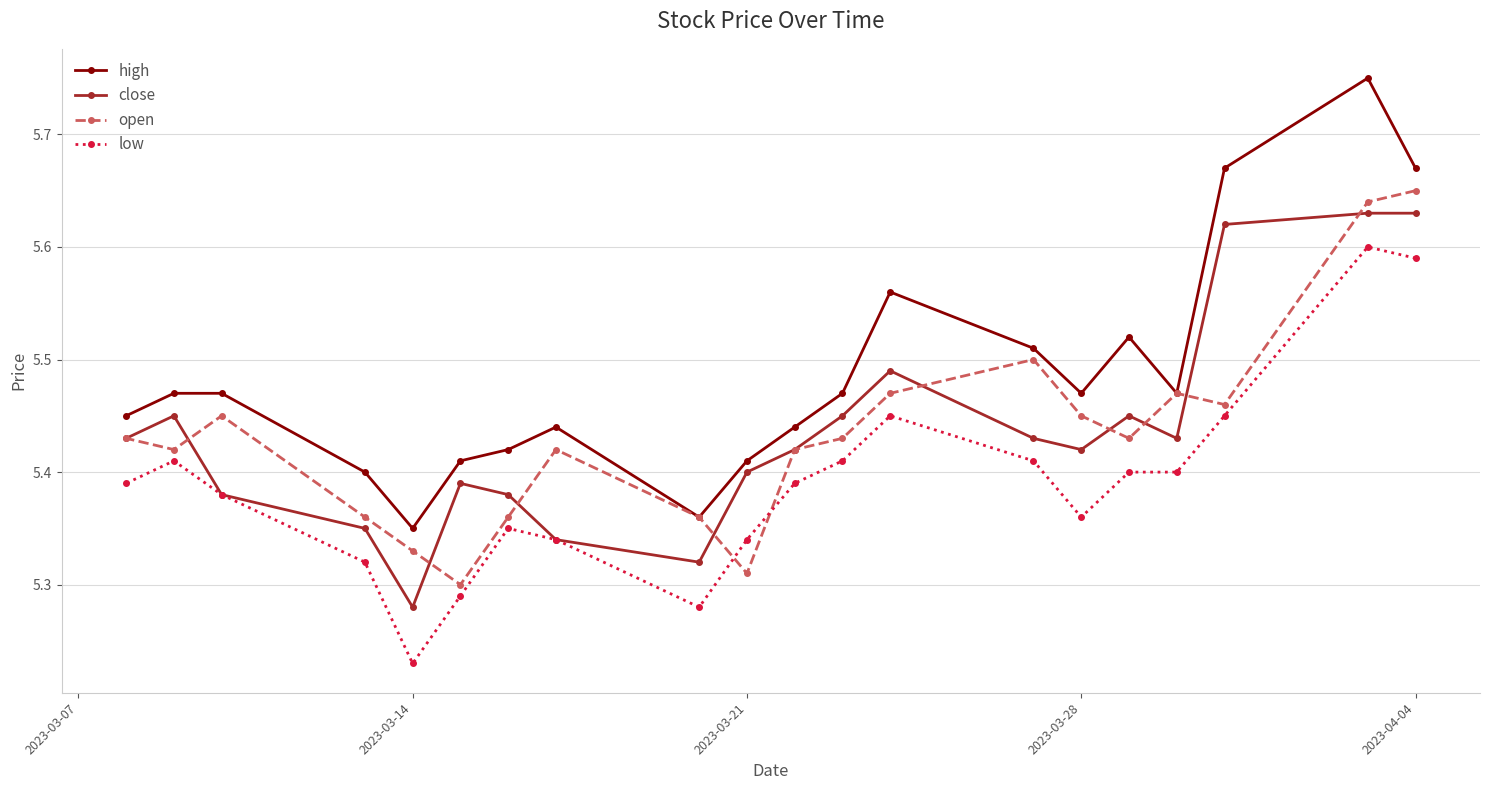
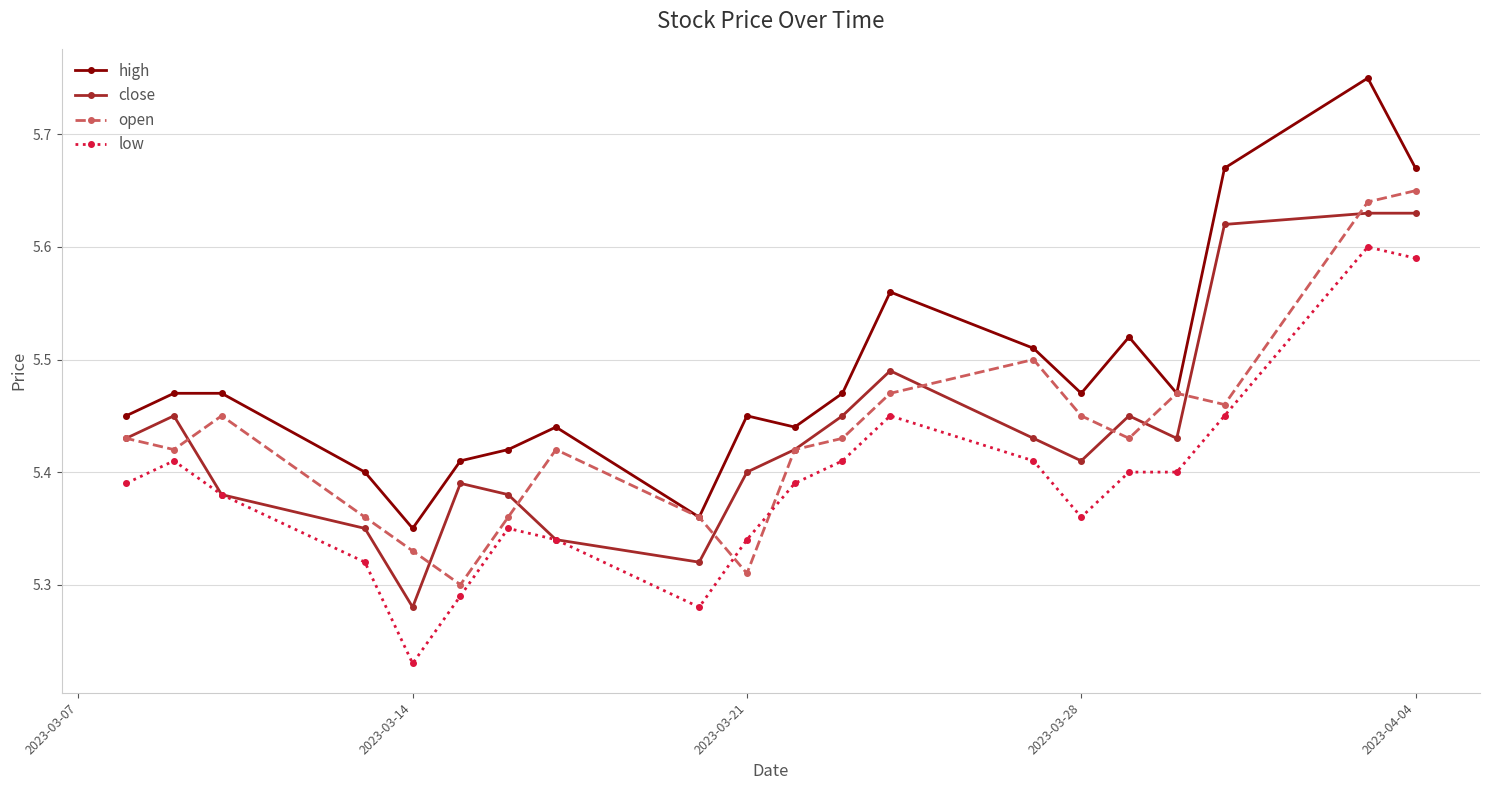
  {
    "high": {
      "2023-03-14": 5.35,
-     "2023-03-21": 5.41,
+     "2023-03-21": 5.45,
      "2023-03-28": 5.47,
      "2023-04-04": 5.67
    },
    "close": {
      "2023-03-14": 5.28,
      "2023-03-21": 5.40,
-     "2023-03-28": 5.42,
+     "2023-03-28": 5.41,
      "2023-04-04": 5.63
    },
    "open": {
      "2023-03-14": 5.33,
      "2023-03-21": 5.31,
      "2023-03-28": 5.45,
      "2023-04-04": 5.65
    },
    "low": {
      "2023-03-14": 5.23,
      "2023-03-21": 5.34,
      "2023-03-28": 5.36,
      "2023-04-04": 5.59
    }
  }
